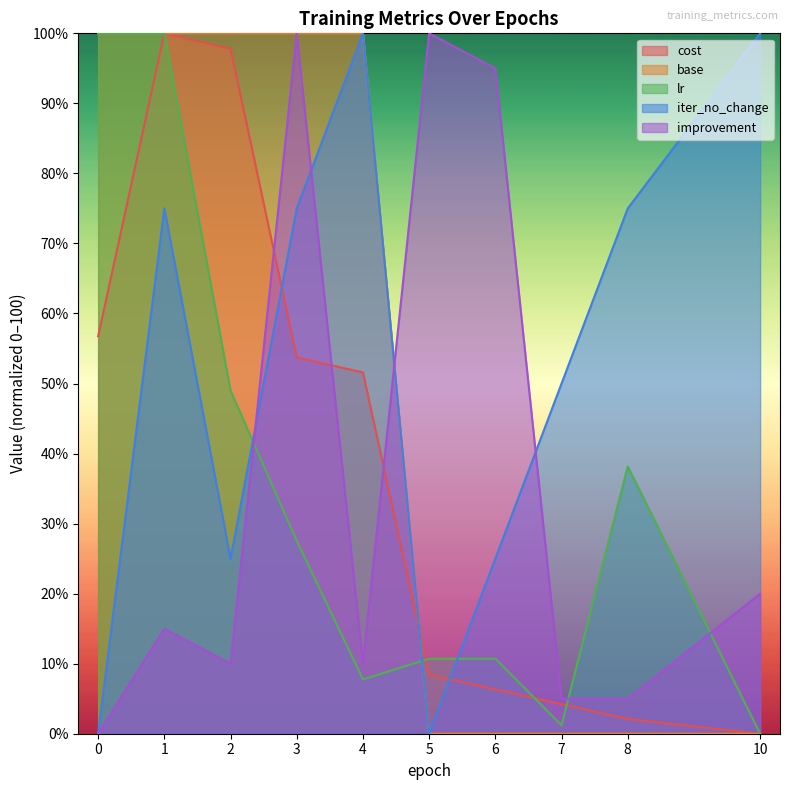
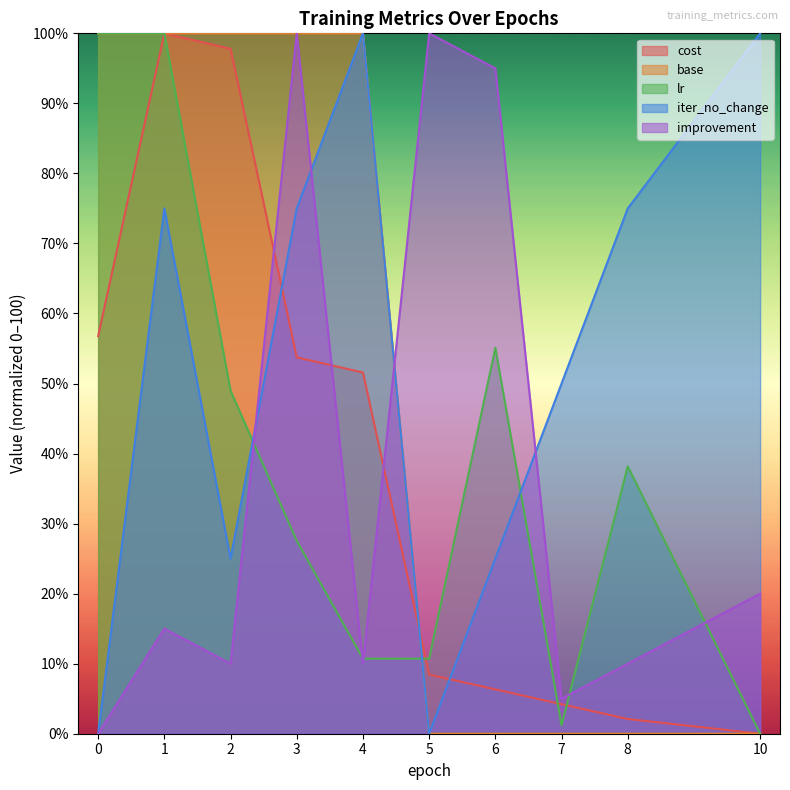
  {
    "lr": {
      "2": "49%",
      "3": "28%",
-     "4": "8%",
+     "4": "11%",
      "5": "11%",
-     "6": "11%",
+     "6": "55%",
      "7": "1%",
      "8": "38%"
    },
    "iter_no_change": {
      "1": "75%",
      "2": "25%",
      "3": "75%",
      "6": "25%",
      "7": "50%",
      "8": "75%",
      "10": "100%"
    },
    "improvement": {
      "1": "15%",
      "2": "10%",
      "4": "10%",
      "5": "100%",
      "6": "95%",
      "7": "5%",
-     "8": "5%",
+     "8": "10%",
      "10": "20%"
    }
  }
